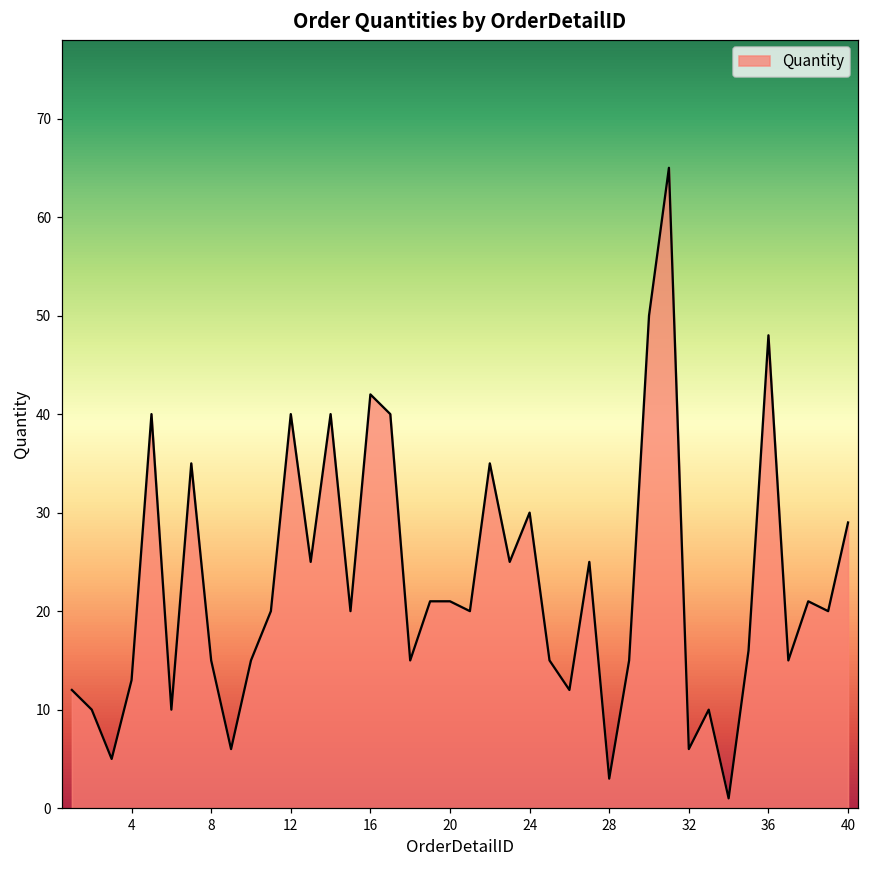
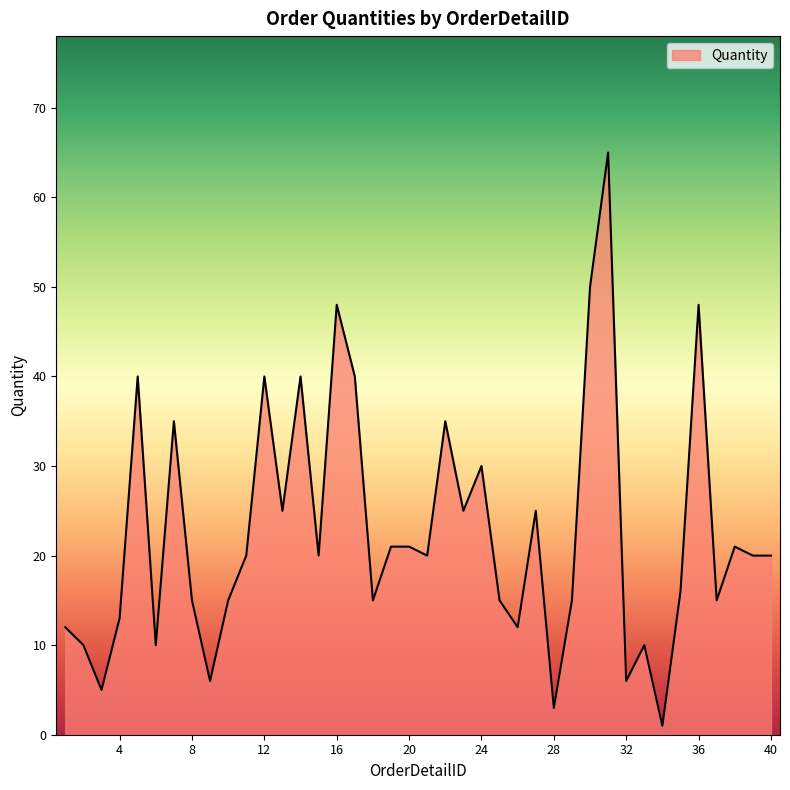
  {
    "4": 13,
    "8": 15,
    "12": 40,
-   "16": 42,
+   "16": 48,
    "20": 21,
    "24": 30,
    "28": 3,
    "32": 6,
    "36": 48,
-   "40": 29
+   "40": 20
  }
